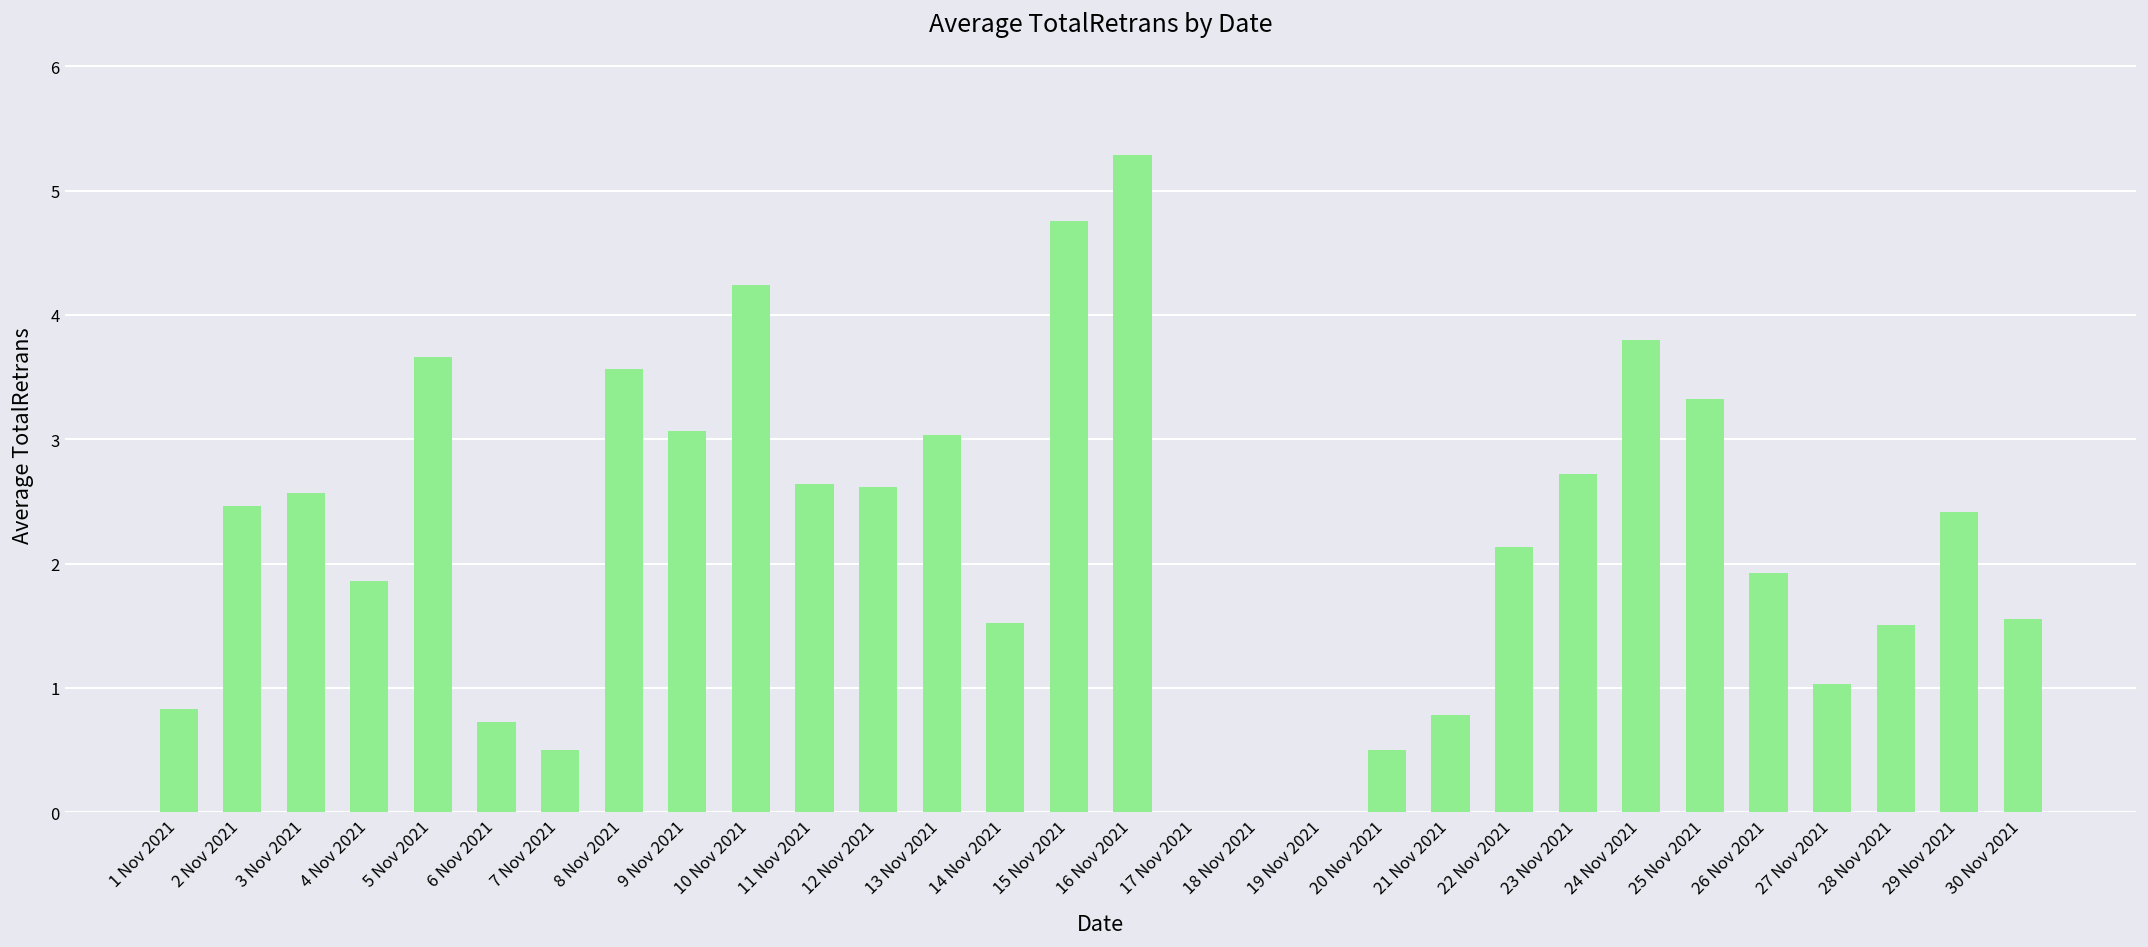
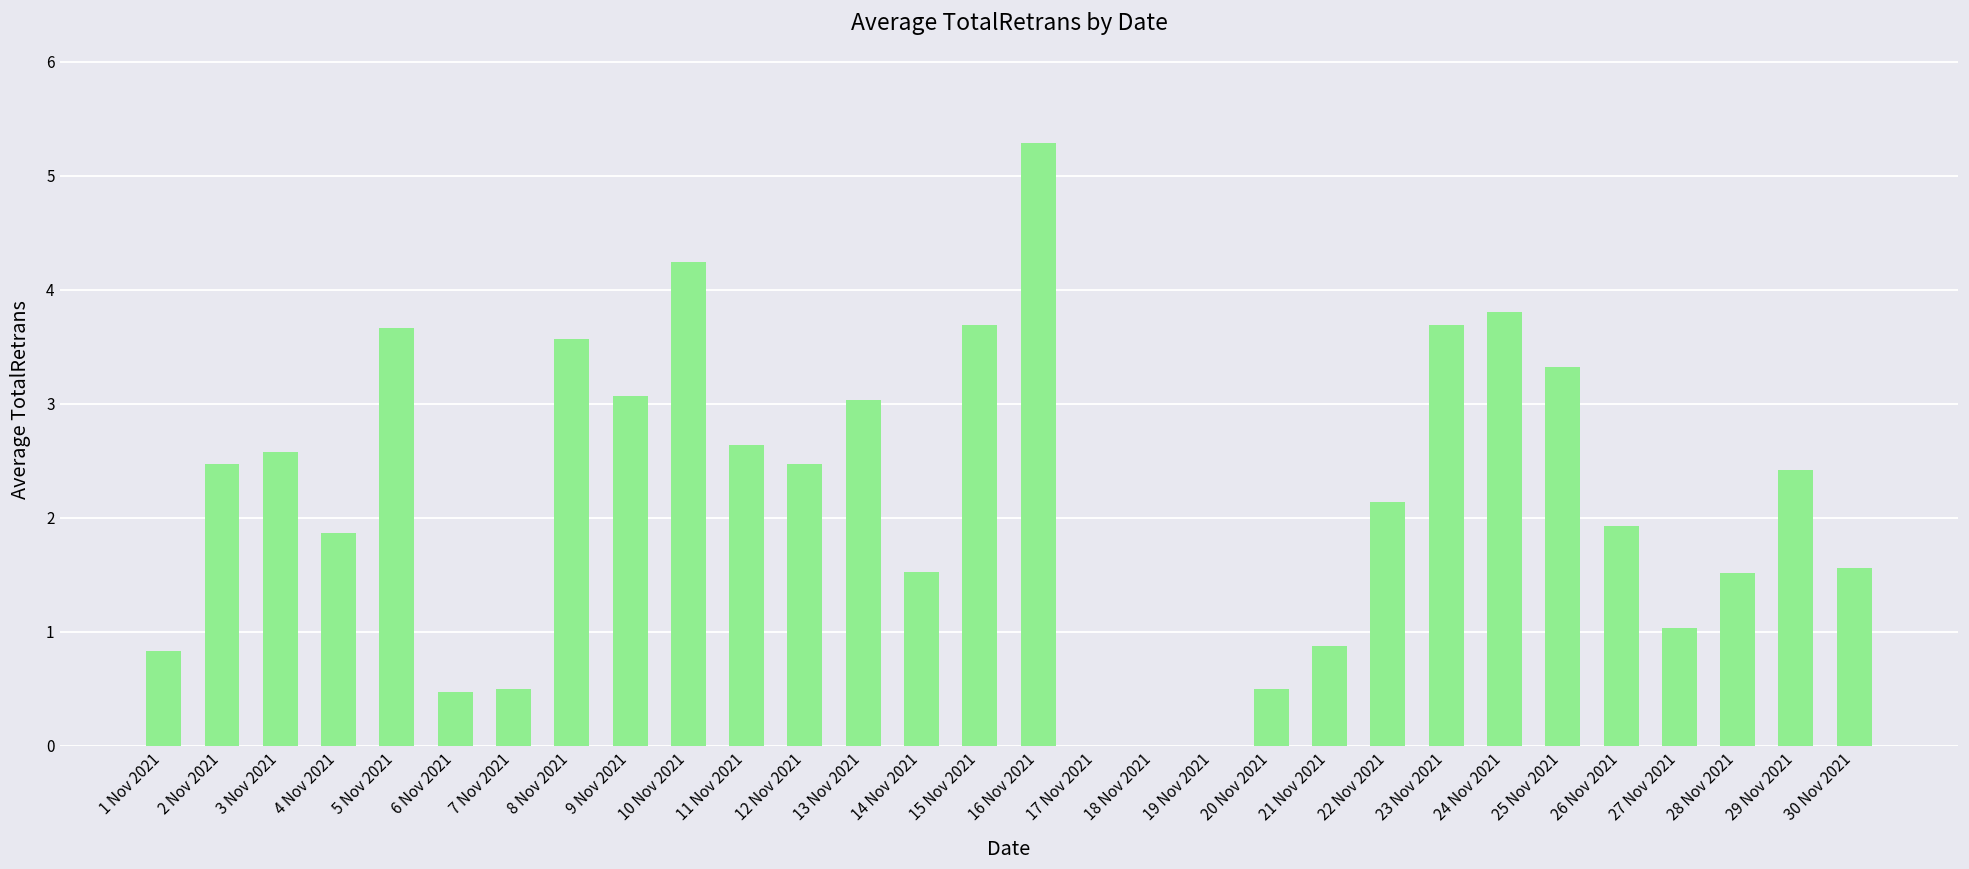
  {
    "1 Nov 2021": 0.83,
    "2 Nov 2021": 2.47,
    "3 Nov 2021": 2.57,
    "4 Nov 2021": 1.86,
    "5 Nov 2021": 3.66,
-   "6 Nov 2021": 0.73,
+   "6 Nov 2021": 0.47,
    "7 Nov 2021": 0.50,
    "8 Nov 2021": 3.57,
    "9 Nov 2021": 3.06,
    "10 Nov 2021": 4.24,
    "11 Nov 2021": 2.64,
-   "12 Nov 2021": 2.62,
+   "12 Nov 2021": 2.47,
    "13 Nov 2021": 3.03,
    "14 Nov 2021": 1.52,
-   "15 Nov 2021": 4.76,
+   "15 Nov 2021": 3.69,
    "16 Nov 2021": 5.29,
    "17 Nov 2021": 0.00,
    "18 Nov 2021": 0.00,
    "19 Nov 2021": 0.00,
    "20 Nov 2021": 0.50,
-   "21 Nov 2021": 0.78,
+   "21 Nov 2021": 0.88,
    "22 Nov 2021": 2.13,
-   "23 Nov 2021": 2.72,
+   "23 Nov 2021": 3.69,
    "24 Nov 2021": 3.80,
    "25 Nov 2021": 3.32,
    "26 Nov 2021": 1.93,
    "27 Nov 2021": 1.03,
    "28 Nov 2021": 1.51,
    "29 Nov 2021": 2.41,
    "30 Nov 2021": 1.55
  }
